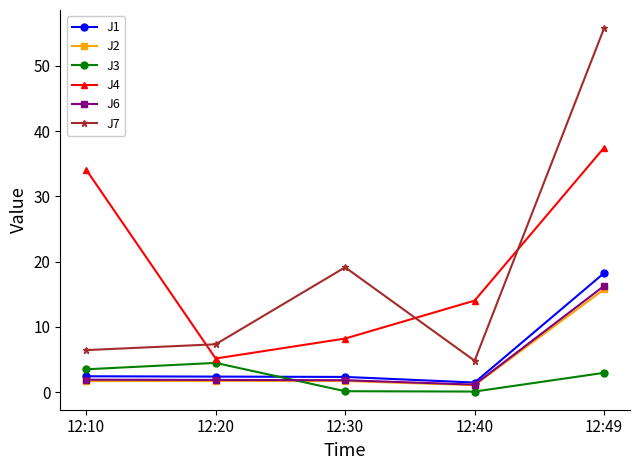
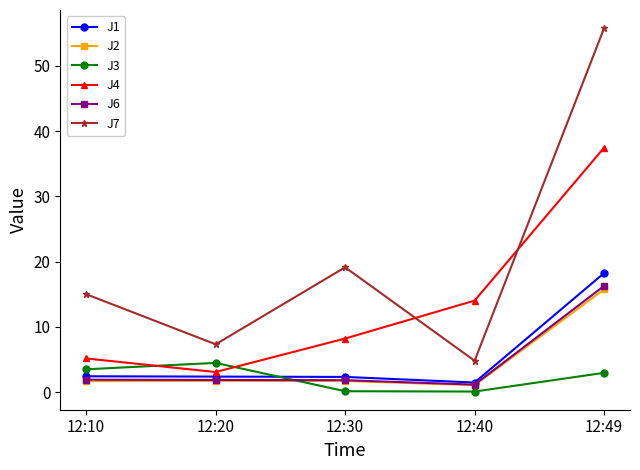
  {
    "J1": {
      "12:10": 2,
      "12:20": 2,
      "12:30": 2,
      "12:49": 18
    },
    "J2": {
      "12:49": 16
    },
    "J3": {
      "12:10": 4,
      "12:20": 5,
      "12:30": 0,
      "12:40": 0,
      "12:49": 3
    },
    "J4": {
-     "12:10": 34,
-     "12:20": 5,
+     "12:10": 5,
+     "12:20": 3,
      "12:30": 8,
      "12:40": 14,
      "12:49": 37
    },
    "J6": {
      "12:49": 16
    },
    "J7": {
-     "12:10": 6,
+     "12:10": 15,
      "12:20": 7,
      "12:30": 19,
      "12:40": 5,
      "12:49": 56
    }
  }
